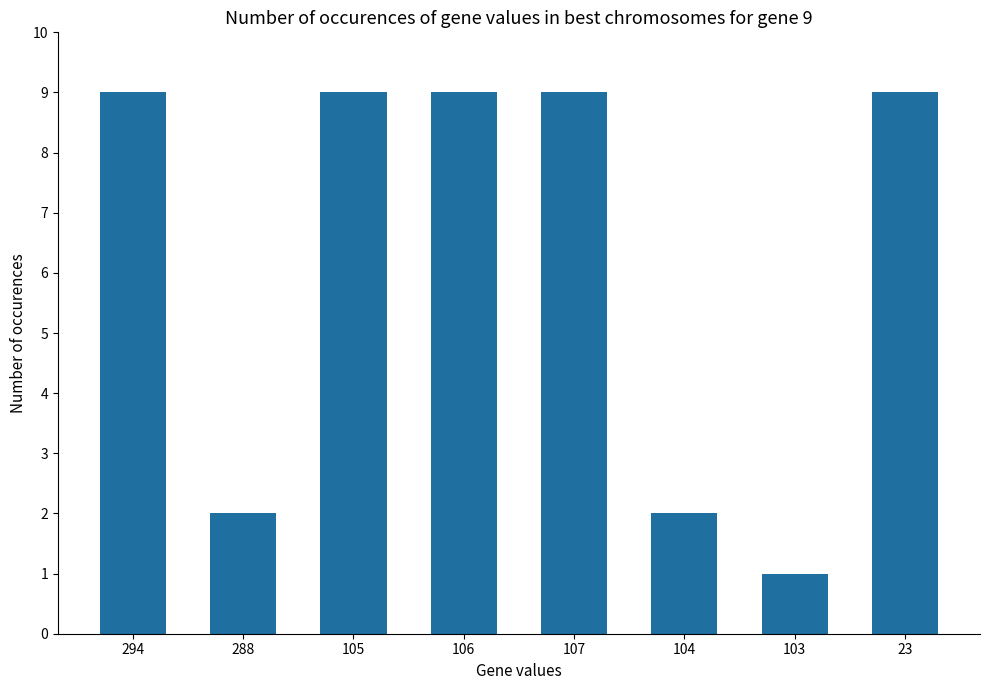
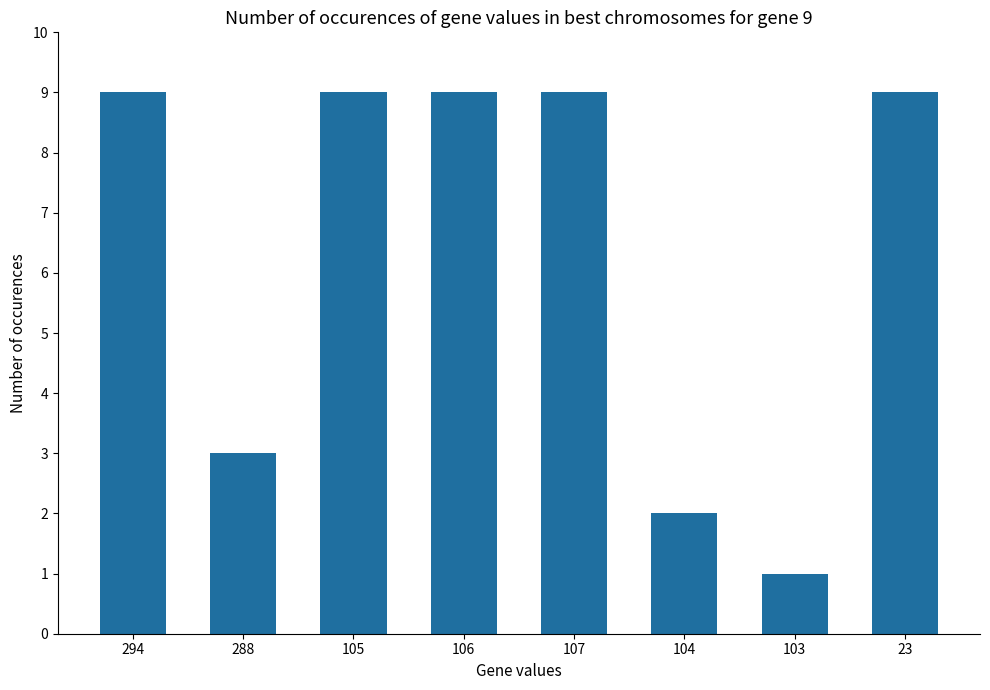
  {
    "294": 9,
-   "288": 2,
+   "288": 3,
    "105": 9,
    "106": 9,
    "107": 9,
    "104": 2,
    "103": 1,
    "23": 9
  }
